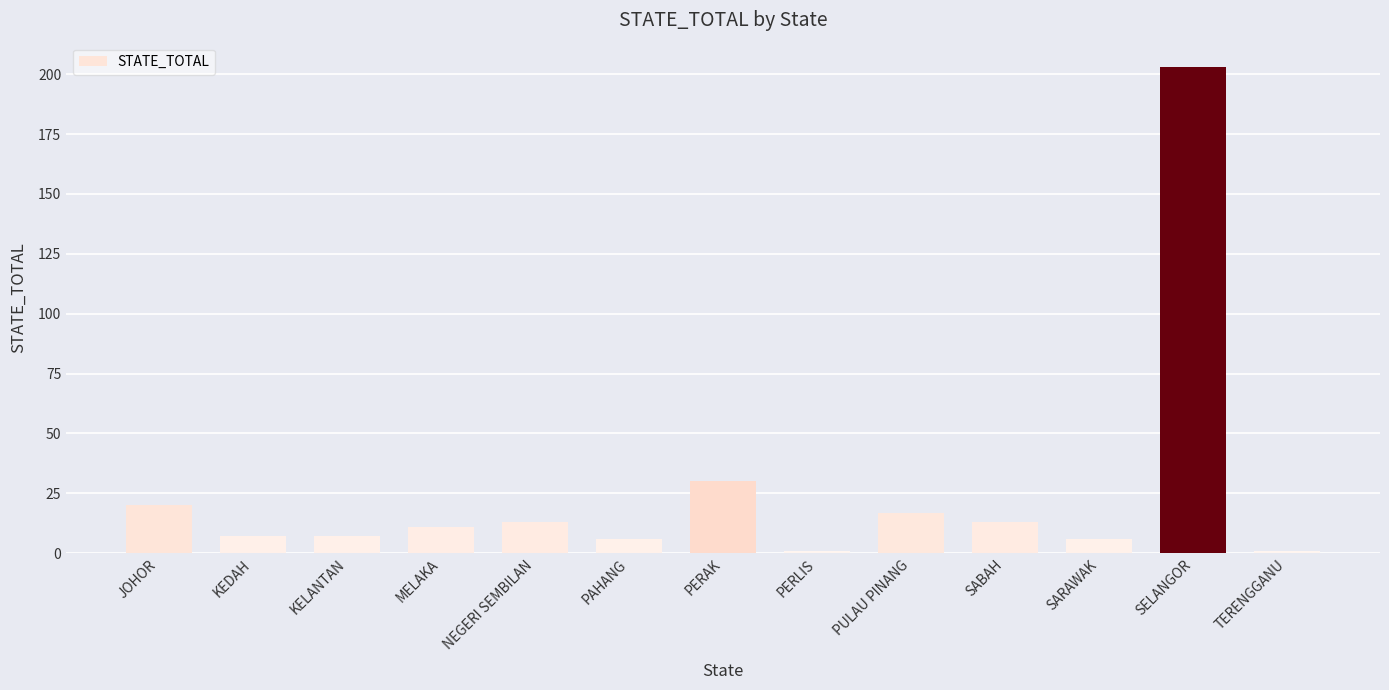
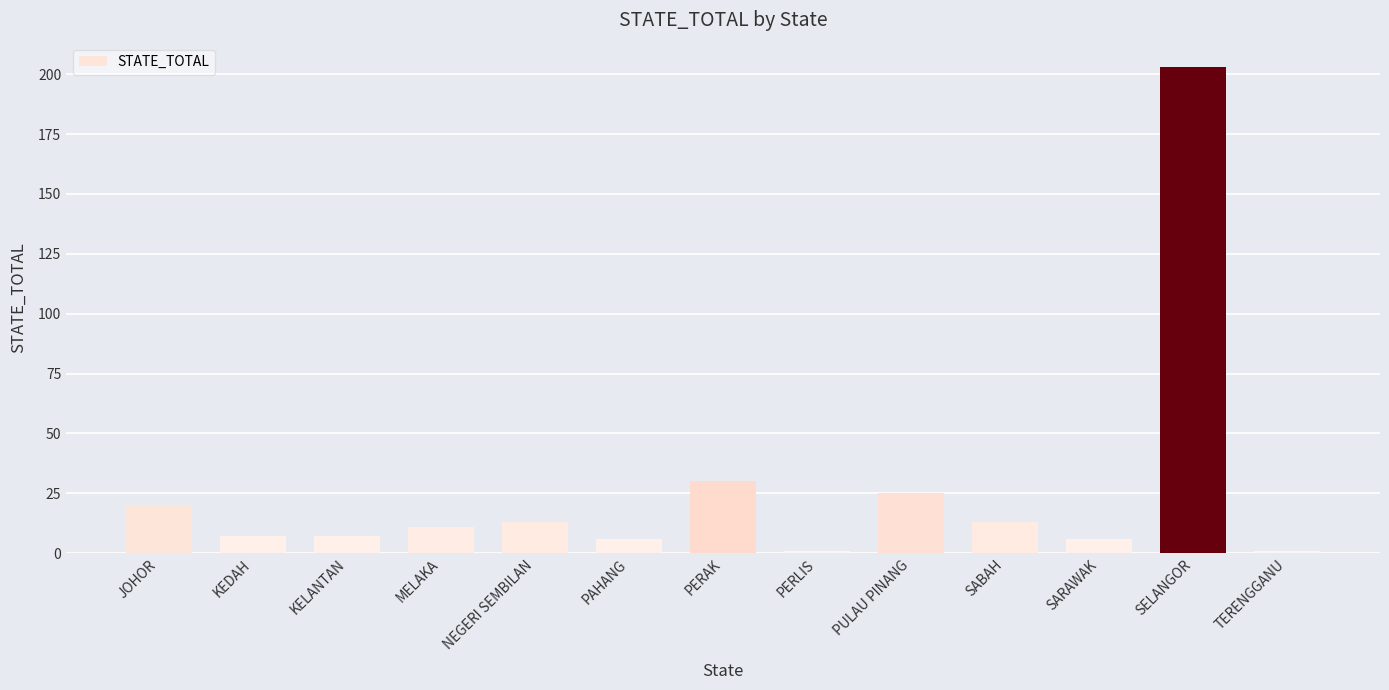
  {
    "JOHOR": 20,
    "KEDAH": 7,
    "KELANTAN": 7,
    "MELAKA": 11,
    "NEGERI SEMBILAN": 13,
    "PAHANG": 6,
    "PERAK": 30,
-   "PULAU PINANG": 17,
+   "PULAU PINANG": 25,
    "SABAH": 13,
    "SARAWAK": 6,
    "SELANGOR": 203
  }
